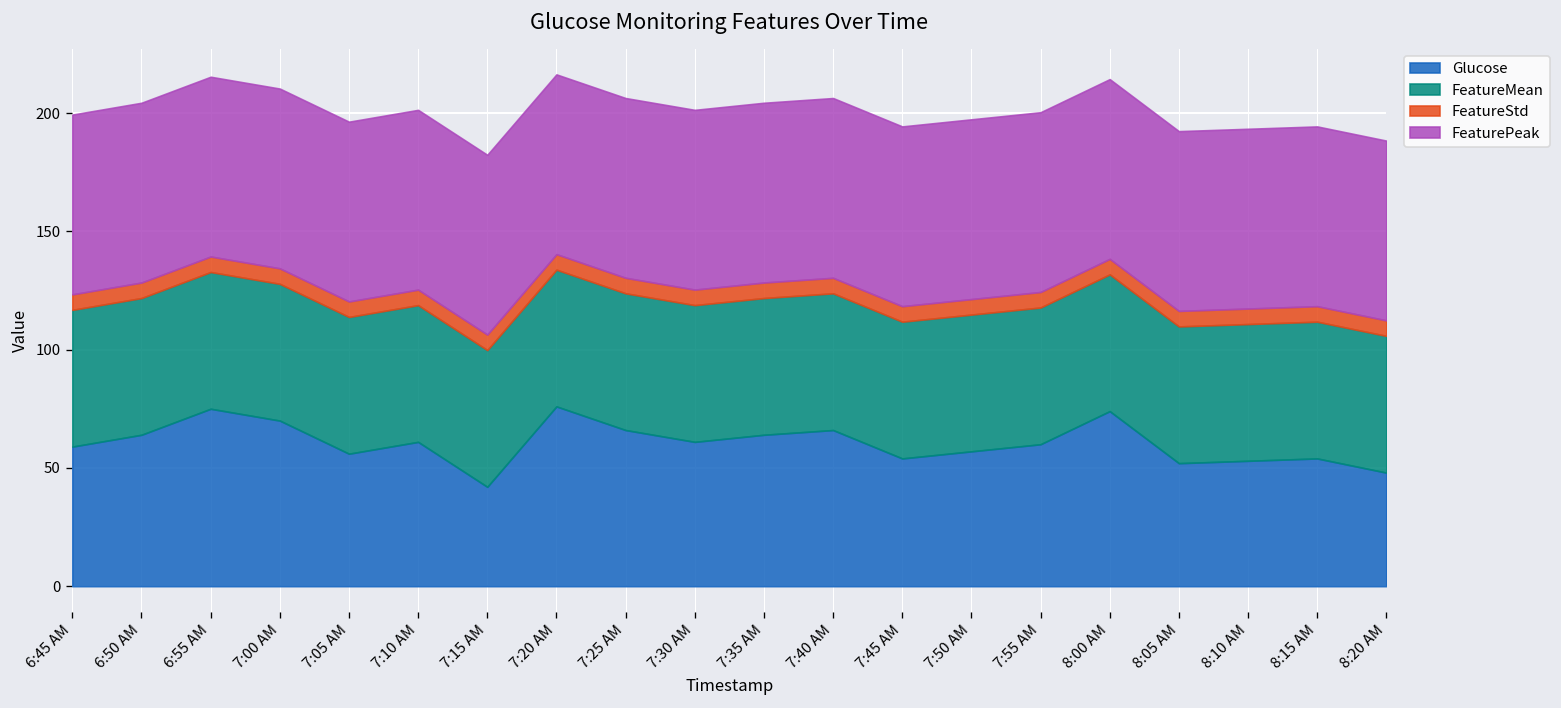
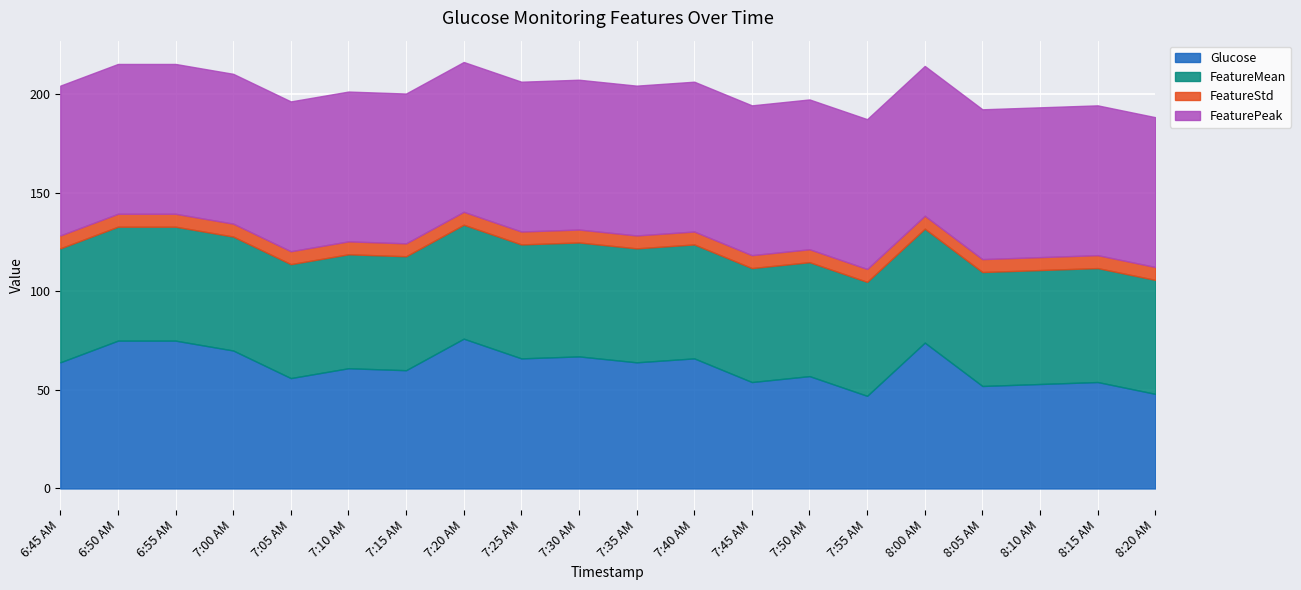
  {
    "Glucose": {
-     "6:45 AM": 59,
-     "6:50 AM": 64,
+     "6:45 AM": 64,
+     "6:50 AM": 75,
      "6:55 AM": 75,
      "7:00 AM": 70,
      "7:05 AM": 56,
      "7:10 AM": 61,
-     "7:15 AM": 42,
+     "7:15 AM": 60,
      "7:20 AM": 76,
      "7:25 AM": 66,
-     "7:30 AM": 61,
+     "7:30 AM": 67,
      "7:35 AM": 64,
      "7:40 AM": 66,
      "7:45 AM": 54,
      "7:50 AM": 57,
-     "7:55 AM": 60,
+     "7:55 AM": 47,
      "8:00 AM": 74,
      "8:05 AM": 52,
      "8:10 AM": 53,
      "8:15 AM": 54,
      "8:20 AM": 48
    },
    "FeatureMean": {
      "6:45 AM": 58,
      "6:50 AM": 58,
      "6:55 AM": 58,
      "7:00 AM": 58,
      "7:05 AM": 58,
      "7:10 AM": 58,
      "7:15 AM": 58,
      "7:20 AM": 58,
      "7:25 AM": 58,
      "7:30 AM": 58,
      "7:35 AM": 58,
      "7:40 AM": 58,
      "7:45 AM": 58,
      "7:50 AM": 58,
      "7:55 AM": 58,
      "8:00 AM": 58,
      "8:05 AM": 58,
      "8:10 AM": 58,
      "8:15 AM": 58,
      "8:20 AM": 58
    },
    "FeatureStd": {
      "6:45 AM": 7,
      "6:50 AM": 7,
      "6:55 AM": 7,
      "7:00 AM": 7,
      "7:05 AM": 7,
      "7:10 AM": 7,
      "7:15 AM": 7,
      "7:20 AM": 7,
      "7:25 AM": 7,
      "7:30 AM": 7,
      "7:35 AM": 7,
      "7:40 AM": 7,
      "7:45 AM": 7,
      "7:50 AM": 7,
      "7:55 AM": 7,
      "8:00 AM": 7,
      "8:05 AM": 7,
      "8:10 AM": 7,
      "8:15 AM": 7,
      "8:20 AM": 7
    },
    "FeaturePeak": {
      "6:45 AM": 76,
      "6:50 AM": 76,
      "6:55 AM": 76,
      "7:00 AM": 76,
      "7:05 AM": 76,
      "7:10 AM": 76,
      "7:15 AM": 76,
      "7:20 AM": 76,
      "7:25 AM": 76,
      "7:30 AM": 76,
      "7:35 AM": 76,
      "7:40 AM": 76,
      "7:45 AM": 76,
      "7:50 AM": 76,
      "7:55 AM": 76,
      "8:00 AM": 76,
      "8:05 AM": 76,
      "8:10 AM": 76,
      "8:15 AM": 76,
      "8:20 AM": 76
    }
  }
